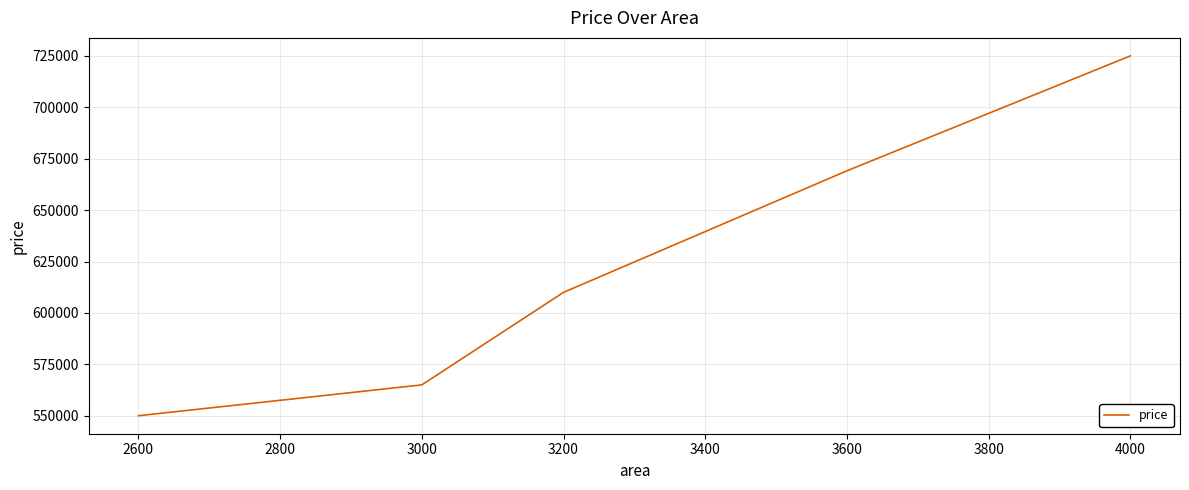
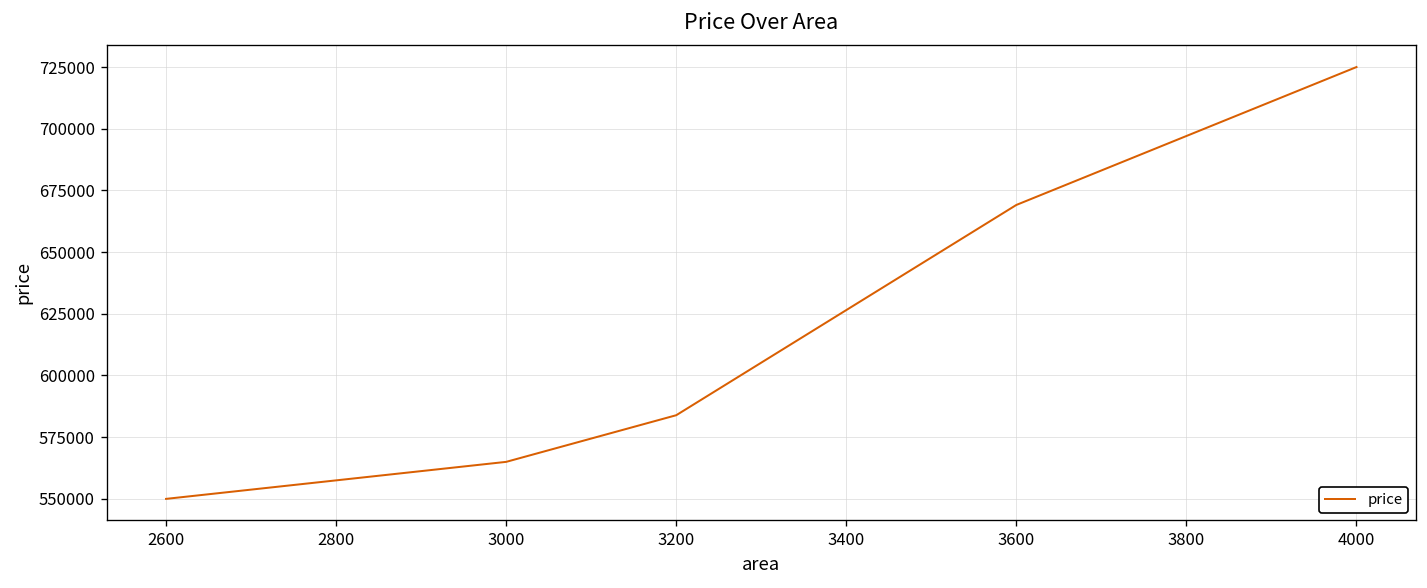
  {
    "2600": 550000,
    "3000": 565000,
-   "3200": 610000,
+   "3200": 584000,
    "3600": 669000,
    "4000": 725000
  }
